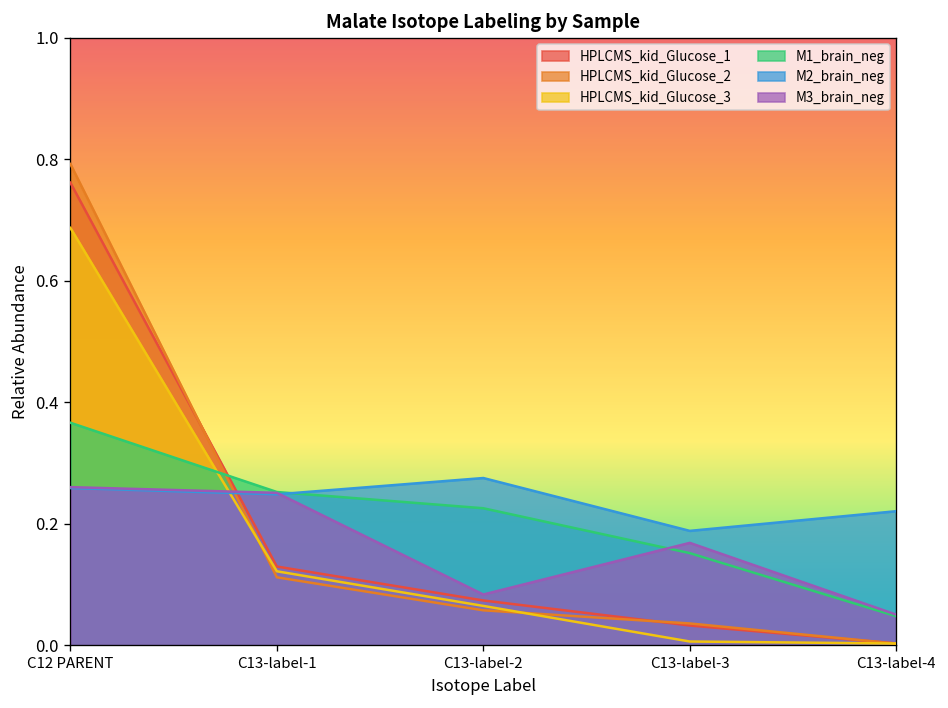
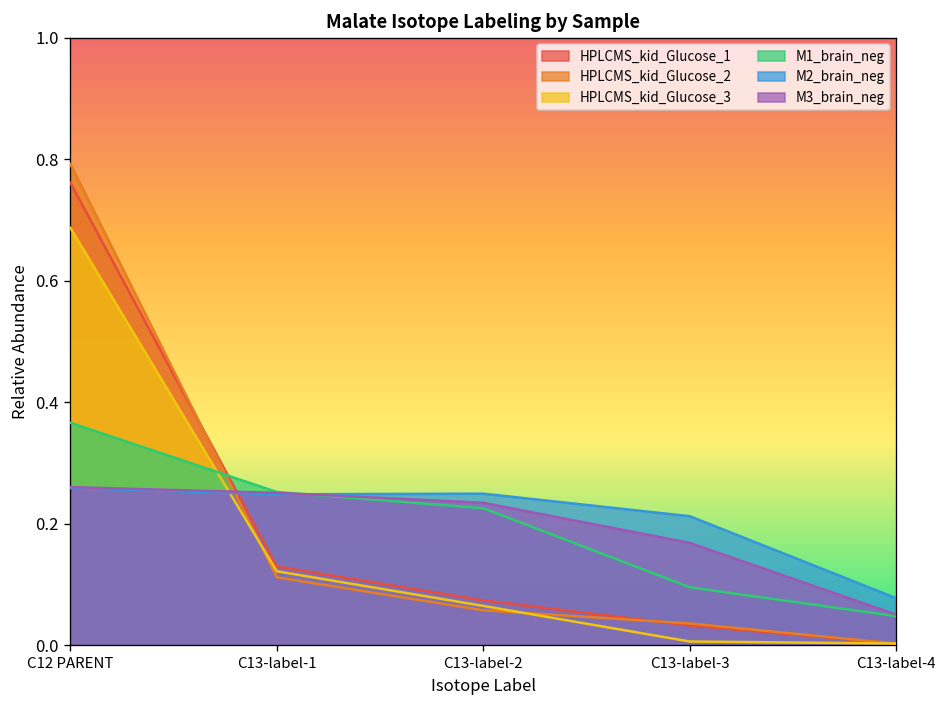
  {
    "HPLCMS_kid_Glucose_3": {
      "C12 PARENT": 0.69,
      "C13-label-1": 0.12,
      "C13-label-2": 0.06,
      "C13-label-3": 0.01
    },
    "M1_brain_neg": {
      "C12 PARENT": 0.37,
      "C13-label-2": 0.23,
-     "C13-label-3": 0.15
+     "C13-label-3": 0.10
    },
    "M2_brain_neg": {
-     "C13-label-2": 0.28,
-     "C13-label-3": 0.19,
-     "C13-label-4": 0.22
+     "C13-label-2": 0.25,
+     "C13-label-3": 0.21,
+     "C13-label-4": 0.08
    },
    "M3_brain_neg": {
-     "C13-label-2": 0.08,
+     "C13-label-2": 0.23,
      "C13-label-3": 0.17
    }
  }
